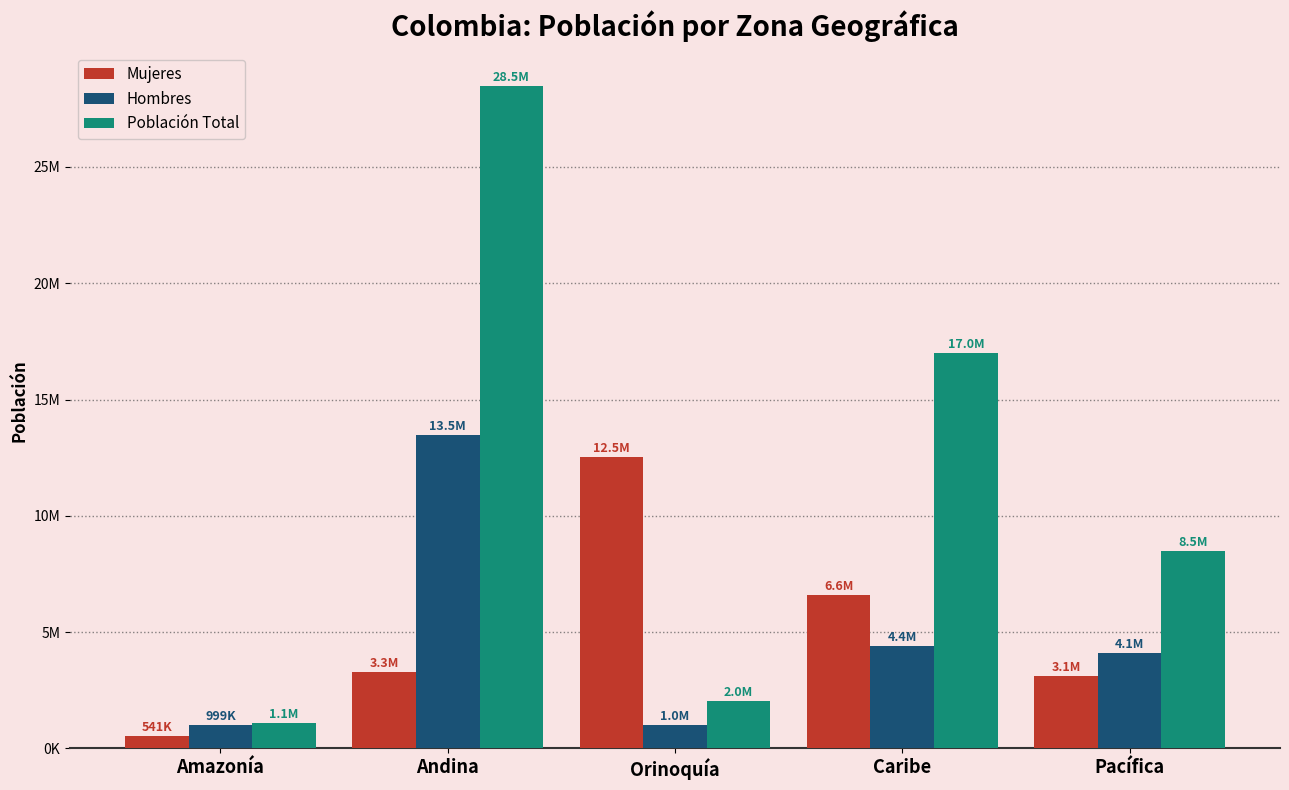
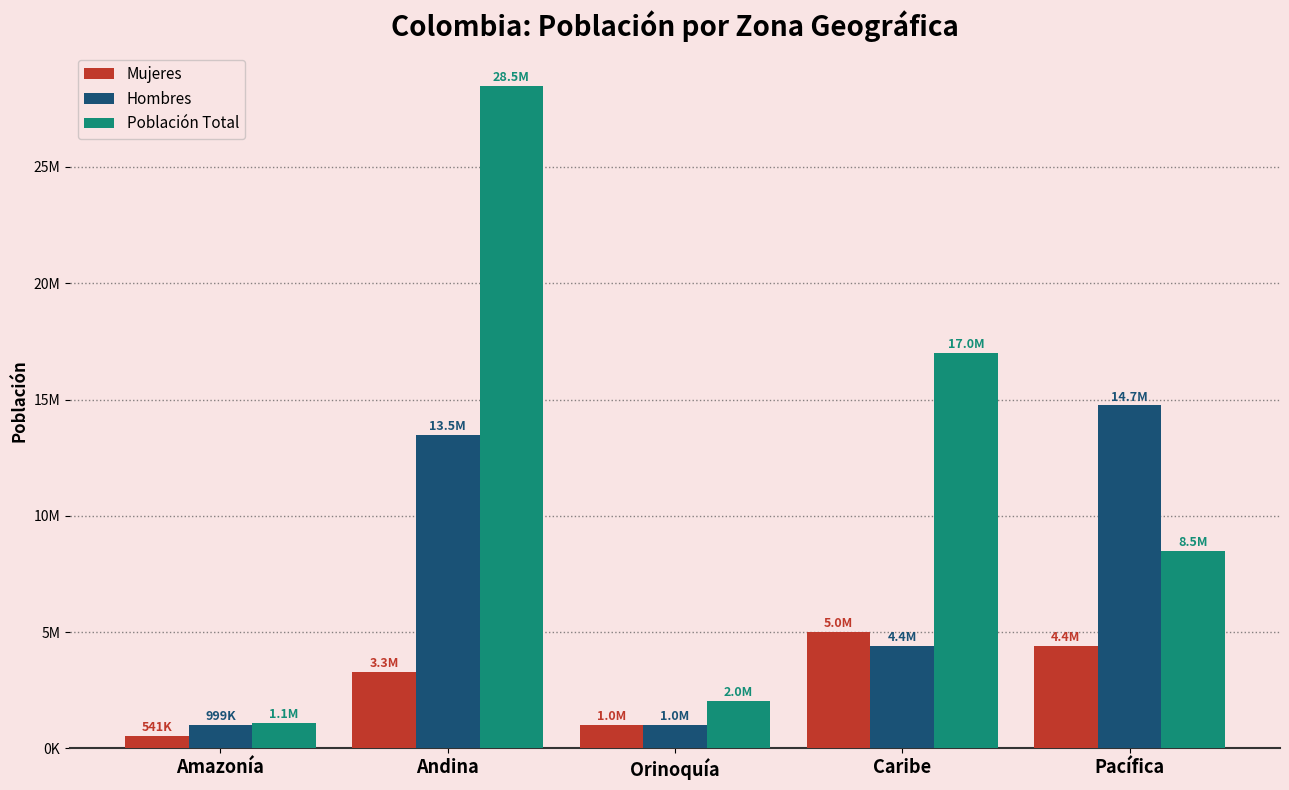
  {
    "Mujeres": {
      "Amazonía": "541K",
      "Andina": "3.3M",
-     "Orinoquía": "12.5M",
-     "Caribe": "6.6M",
-     "Pacífica": "3.1M"
+     "Orinoquía": "1.0M",
+     "Caribe": "5.0M",
+     "Pacífica": "4.4M"
    },
    "Hombres": {
      "Amazonía": "999K",
      "Andina": "13.5M",
      "Orinoquía": "1.0M",
      "Caribe": "4.4M",
-     "Pacífica": "4.1M"
+     "Pacífica": "14.7M"
    },
    "Población Total": {
      "Amazonía": "1.1M",
      "Andina": "28.5M",
      "Orinoquía": "2.0M",
      "Caribe": "17.0M",
      "Pacífica": "8.5M"
    }
  }
